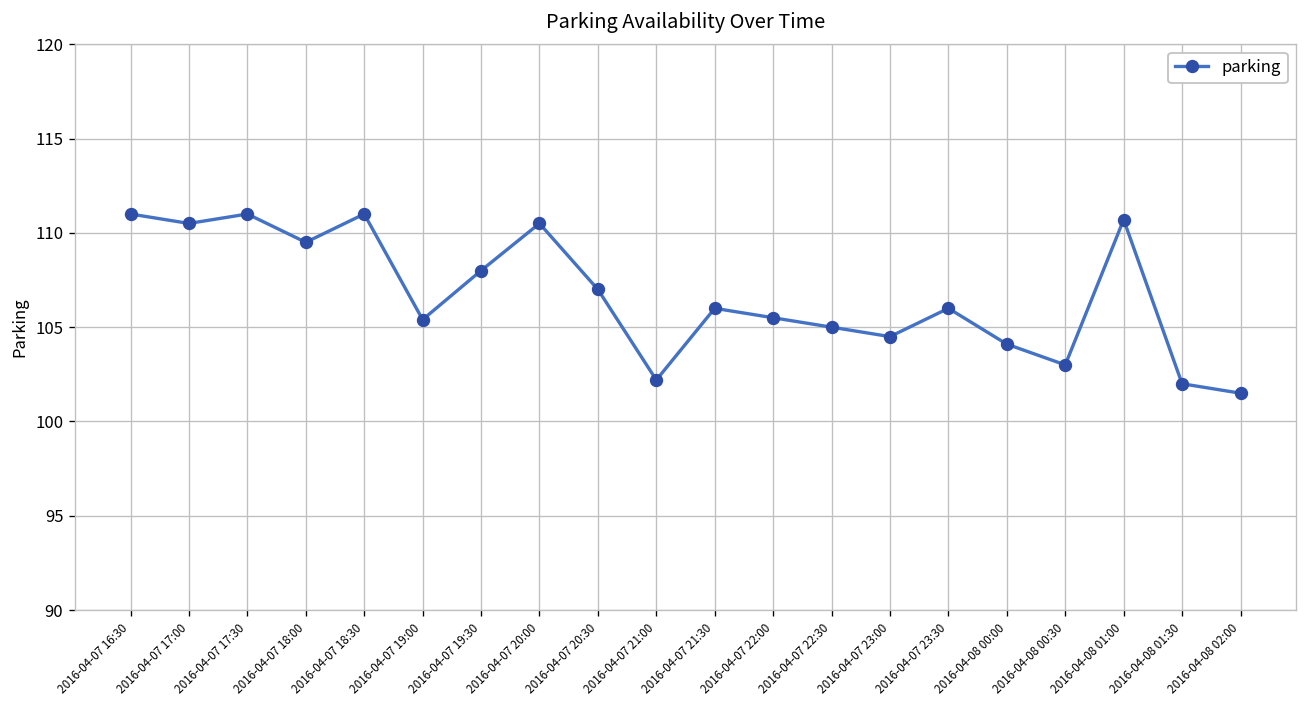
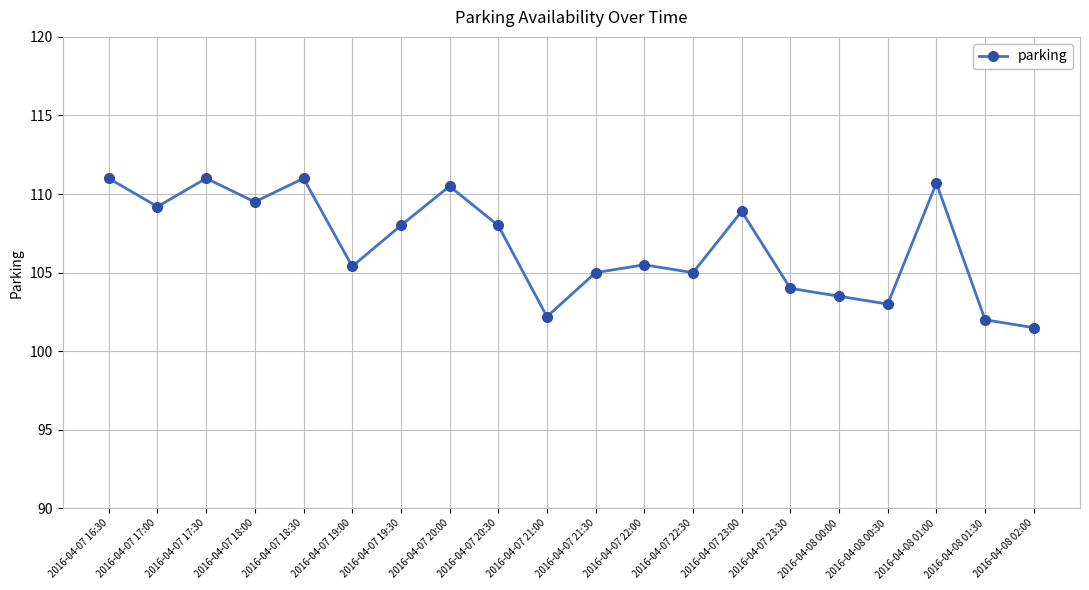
  {
    "2016-04-07 16:30": 111.0,
-   "2016-04-07 17:00": 110.5,
+   "2016-04-07 17:00": 109.2,
    "2016-04-07 17:30": 111.0,
    "2016-04-07 18:00": 109.5,
    "2016-04-07 18:30": 111.0,
    "2016-04-07 19:00": 105.4,
    "2016-04-07 19:30": 108.0,
    "2016-04-07 20:00": 110.5,
-   "2016-04-07 20:30": 107,
+   "2016-04-07 20:30": 108,
    "2016-04-07 21:00": 102.2,
-   "2016-04-07 21:30": 106,
+   "2016-04-07 21:30": 105,
    "2016-04-07 22:00": 105.5,
    "2016-04-07 22:30": 105.0,
-   "2016-04-07 23:00": 104.5,
-   "2016-04-07 23:30": 106,
-   "2016-04-08 00:00": 104.1,
+   "2016-04-07 23:00": 108.9,
+   "2016-04-07 23:30": 104,
+   "2016-04-08 00:00": 103.5,
    "2016-04-08 00:30": 103.0,
    "2016-04-08 01:00": 110.7,
    "2016-04-08 01:30": 102.0,
    "2016-04-08 02:00": 101.5
  }
